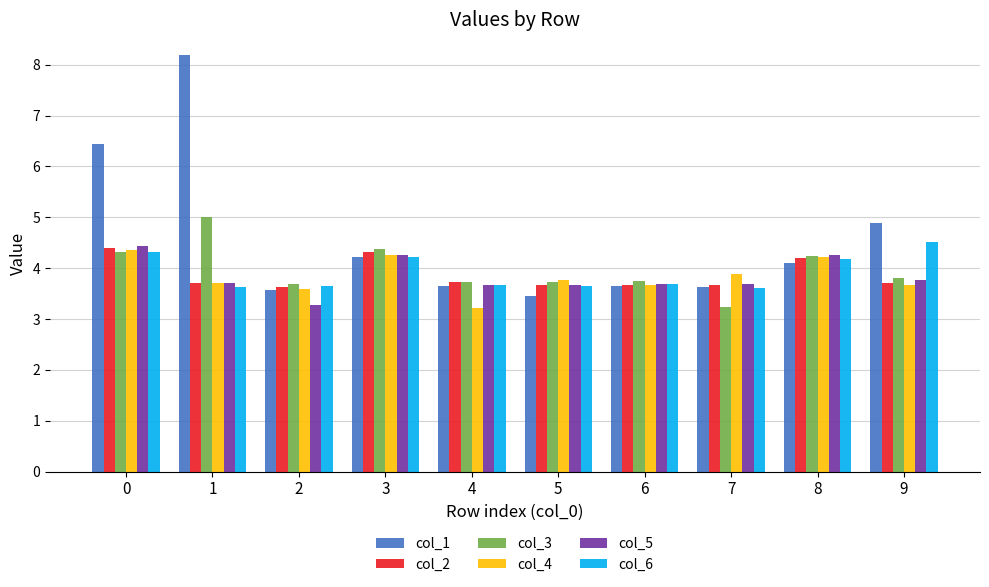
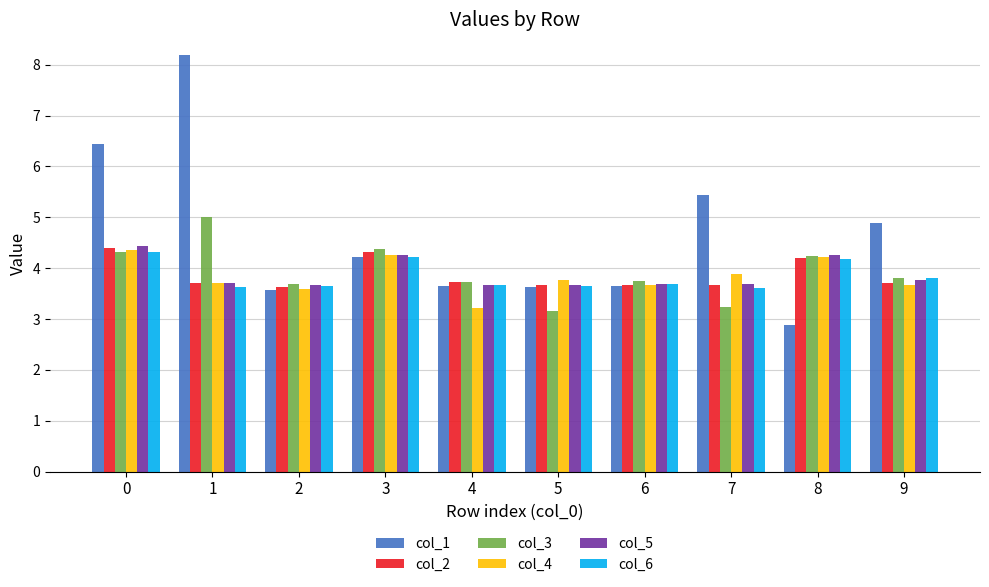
  {
    "col_1": {
      "0": 6.4,
      "1": 8.2,
      "2": 3.6,
      "3": 4.2,
      "4": 3.6,
-     "5": 3.4,
+     "5": 3.6,
      "6": 3.6,
-     "7": 3.6,
-     "8": 4.1,
+     "7": 5.4,
+     "8": 2.9,
      "9": 4.9
    },
    "col_2": {
      "0": 4.4,
      "1": 3.7,
      "2": 3.6,
      "3": 4.3,
      "4": 3.7,
      "5": 3.7,
      "6": 3.7,
      "7": 3.7,
      "8": 4.2,
      "9": 3.7
    },
    "col_3": {
      "0": 4.3,
      "1": 5.0,
      "2": 3.7,
      "3": 4.4,
      "4": 3.7,
-     "5": 3.7,
+     "5": 3.2,
      "6": 3.7,
      "7": 3.2,
      "8": 4.2,
      "9": 3.8
    },
    "col_4": {
      "0": 4.4,
      "1": 3.7,
      "2": 3.6,
      "3": 4.2,
      "4": 3.2,
      "5": 3.8,
      "6": 3.7,
      "7": 3.9,
      "8": 4.2,
      "9": 3.7
    },
    "col_5": {
      "0": 4.4,
      "1": 3.7,
-     "2": 3.3,
+     "2": 3.7,
      "3": 4.3,
      "4": 3.7,
      "5": 3.7,
      "6": 3.7,
      "7": 3.7,
      "8": 4.3,
      "9": 3.8
    },
    "col_6": {
      "0": 4.3,
      "1": 3.6,
      "2": 3.7,
      "3": 4.2,
      "4": 3.7,
      "5": 3.6,
      "6": 3.7,
      "7": 3.6,
      "8": 4.2,
-     "9": 4.5
+     "9": 3.8
    }
  }
